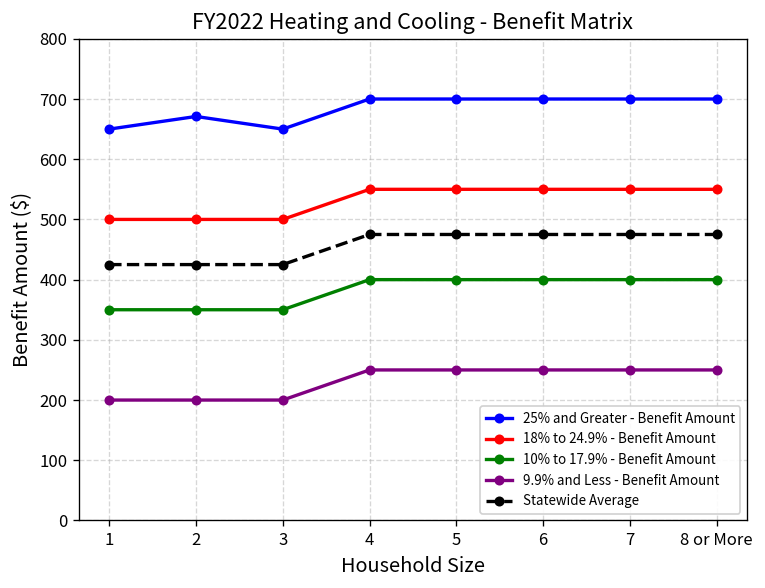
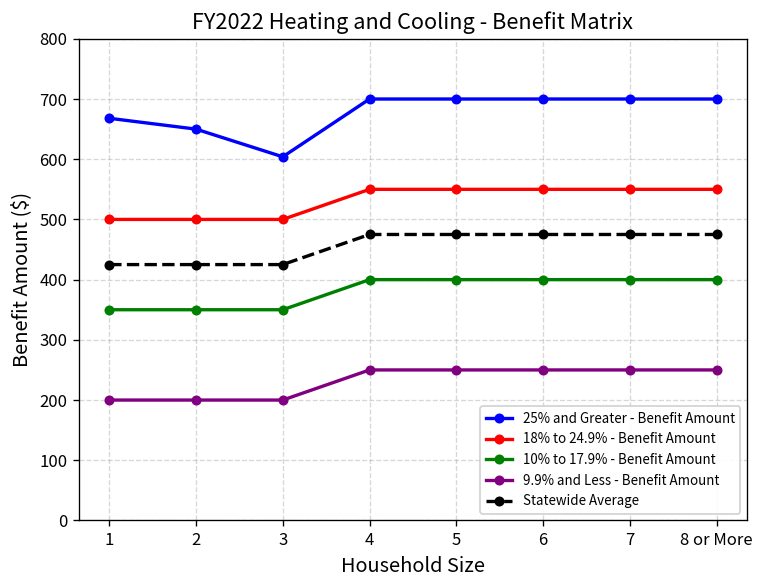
  {
    "25% and Greater - Benefit Amount": {
-     "1": 650,
-     "2": 670,
-     "3": 650,
+     "1": 670,
+     "2": 650,
+     "3": 600,
      "4": 700,
      "5": 700,
      "6": 700,
      "7": 700,
      "8 or More": 700
    },
    "18% to 24.9% - Benefit Amount": {
      "1": 500,
      "2": 500,
      "3": 500,
      "4": 550,
      "5": 550,
      "6": 550,
      "7": 550,
      "8 or More": 550
    },
    "10% to 17.9% - Benefit Amount": {
      "1": 350,
      "2": 350,
      "3": 350,
      "4": 400,
      "5": 400,
      "6": 400,
      "7": 400,
      "8 or More": 400
    },
    "9.9% and Less - Benefit Amount": {
      "1": 200,
      "2": 200,
      "3": 200,
      "4": 250,
      "5": 250,
      "6": 250,
      "7": 250,
      "8 or More": 250
    },
    "Statewide Average": {
      "1": 430,
      "2": 430,
      "3": 430,
      "4": 480,
      "5": 480,
      "6": 480,
      "7": 480,
      "8 or More": 480
    }
  }
